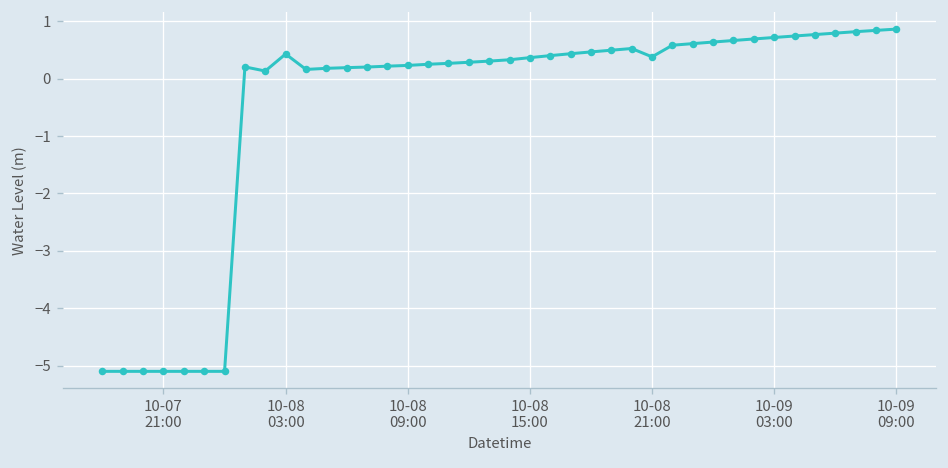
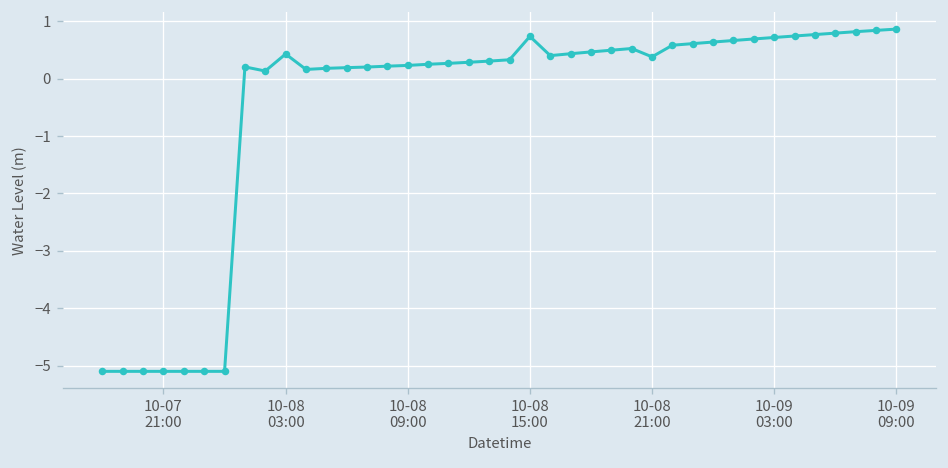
  {
    "10-07 21:00": -5.1,
    "10-08 03:00": 0.4,
    "10-08 09:00": 0.2,
-   "10-08 15:00": 0.4,
+   "10-08 15:00": 0.7,
    "10-08 21:00": 0.4,
    "10-09 03:00": 0.7,
    "10-09 09:00": 0.9
  }
